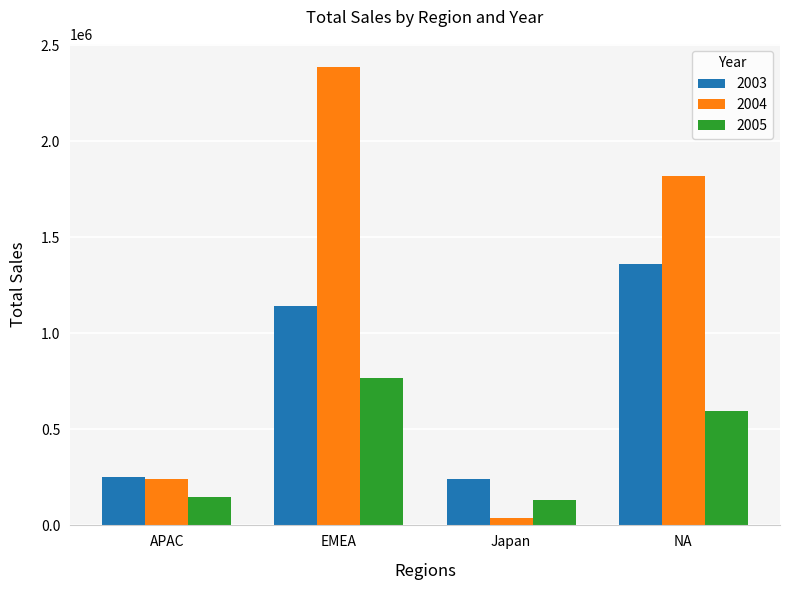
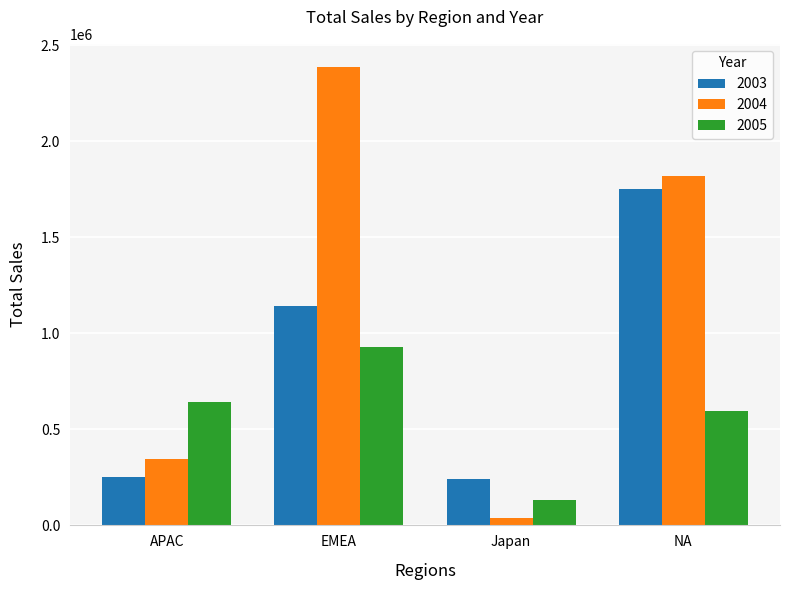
  {
    "2003": {
      "APAC": 250000,
      "EMEA": 1140000,
      "Japan": 240000,
-     "NA": 1360000
+     "NA": 1750000
    },
    "2004": {
-     "APAC": 240000,
+     "APAC": 350000,
      "EMEA": 2390000,
      "Japan": 40000,
      "NA": 1820000
    },
    "2005": {
-     "APAC": 150000,
-     "EMEA": 770000,
+     "APAC": 640000,
+     "EMEA": 930000,
      "Japan": 130000,
      "NA": 600000
    }
  }
